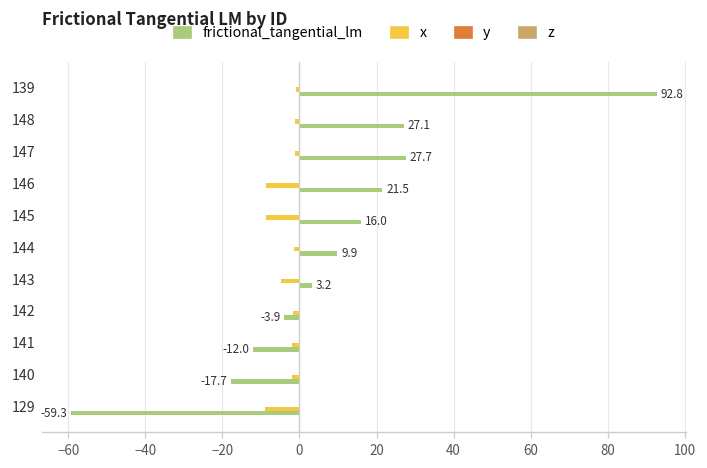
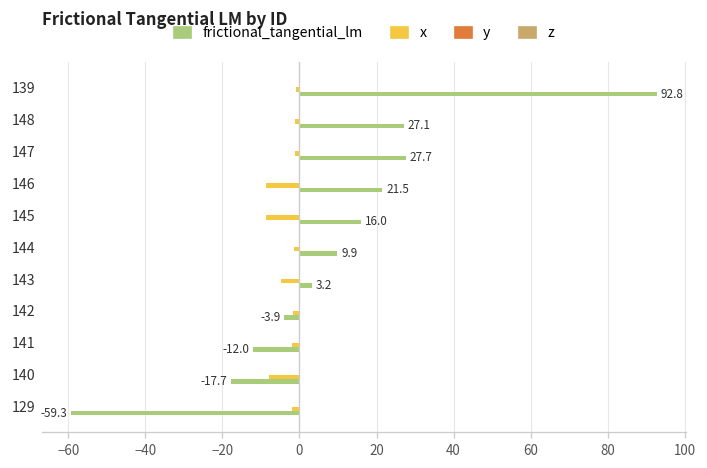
  {
    "x": {
      "139": -1,
      "148": -1,
      "147": -1,
      "146": -9,
      "145": -9,
      "144": -2,
      "143": -5,
      "142": -2,
      "141": -2,
-     "140": -2,
-     "129": -9
+     "140": -8,
+     "129": -2
    },
    "y": {
      "139": 0,
      "148": 0,
      "147": 0,
      "146": 0,
      "145": 0,
      "144": 0,
      "143": 0,
      "142": 0,
      "141": 0,
      "140": 0,
      "129": 0
    }
  }
